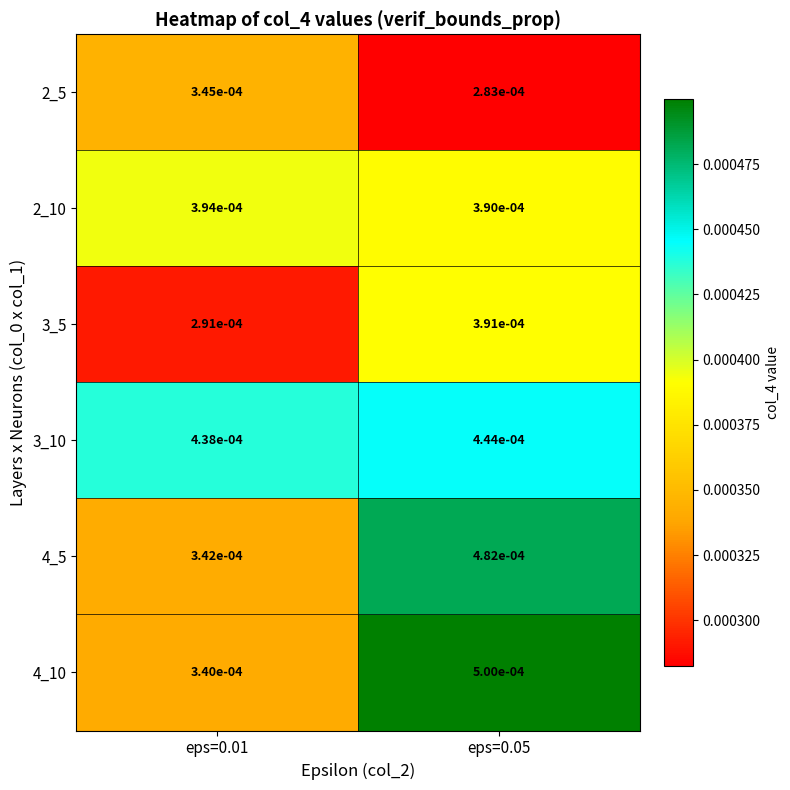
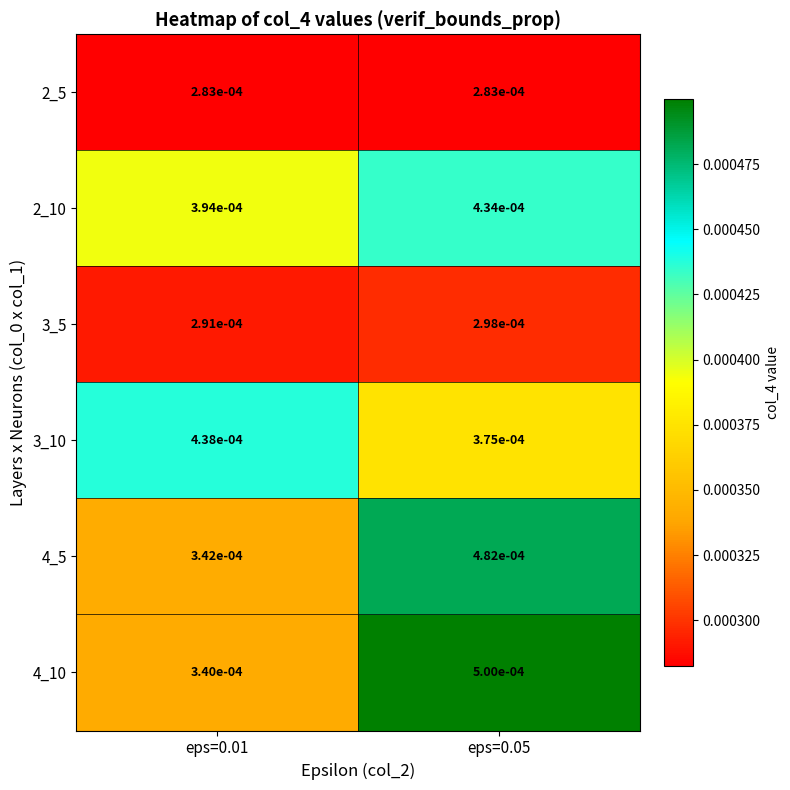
  {
    "2_5": {
-     "eps=0.01": "3.45e-04",
+     "eps=0.01": "2.83e-04",
      "eps=0.05": "2.83e-04"
    },
    "2_10": {
      "eps=0.01": "3.94e-04",
-     "eps=0.05": "3.90e-04"
+     "eps=0.05": "4.34e-04"
    },
    "3_5": {
      "eps=0.01": "2.91e-04",
-     "eps=0.05": "3.91e-04"
+     "eps=0.05": "2.98e-04"
    },
    "3_10": {
      "eps=0.01": "4.38e-04",
-     "eps=0.05": "4.44e-04"
+     "eps=0.05": "3.75e-04"
    },
    "4_5": {
      "eps=0.01": "3.42e-04",
      "eps=0.05": "4.82e-04"
    },
    "4_10": {
      "eps=0.01": "3.40e-04",
      "eps=0.05": "5.00e-04"
    }
  }
